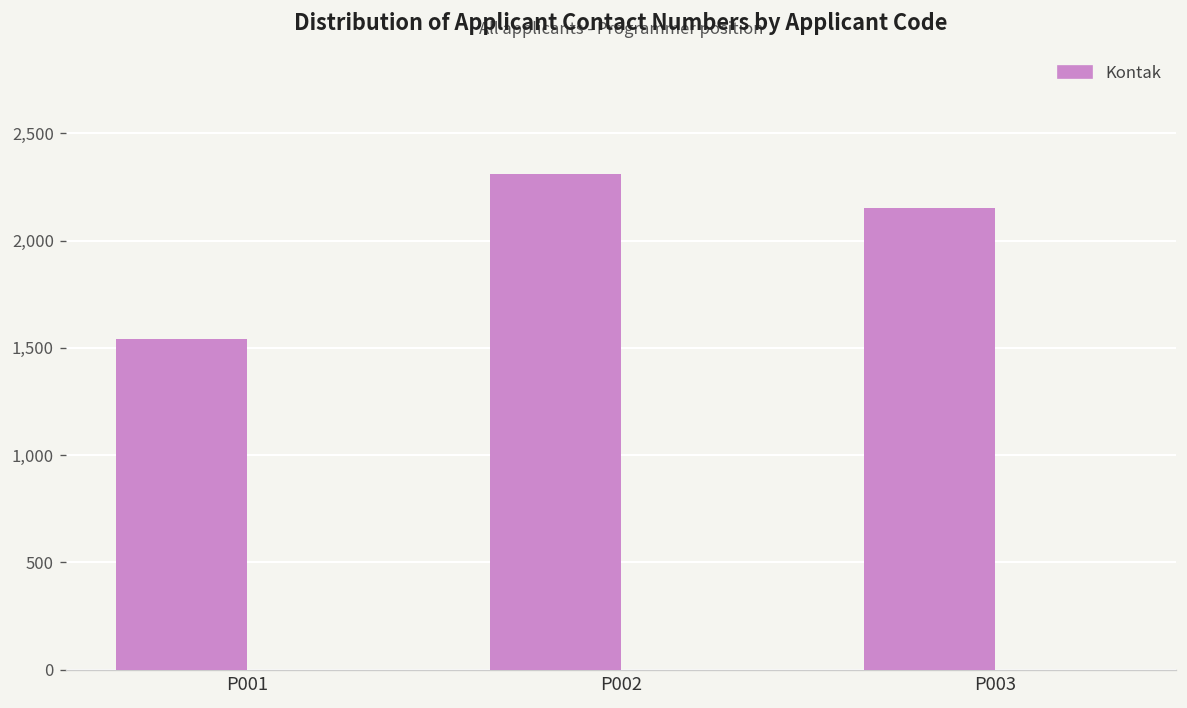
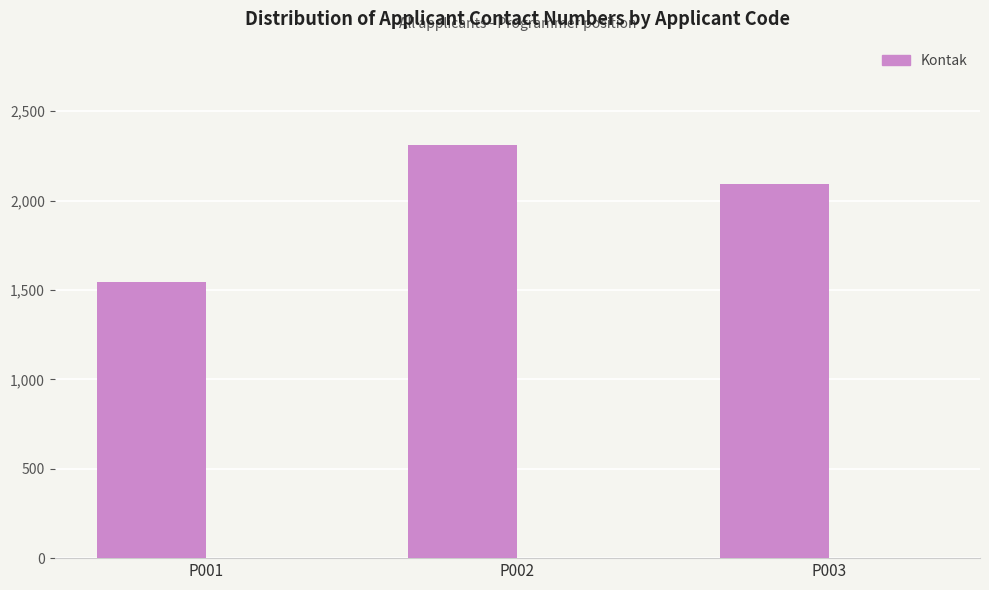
  {
    "Kontak": {
      "P001": "1,540",
      "P002": "2,310",
-     "P003": "2,150"
+     "P003": "2,090"
    }
  }
